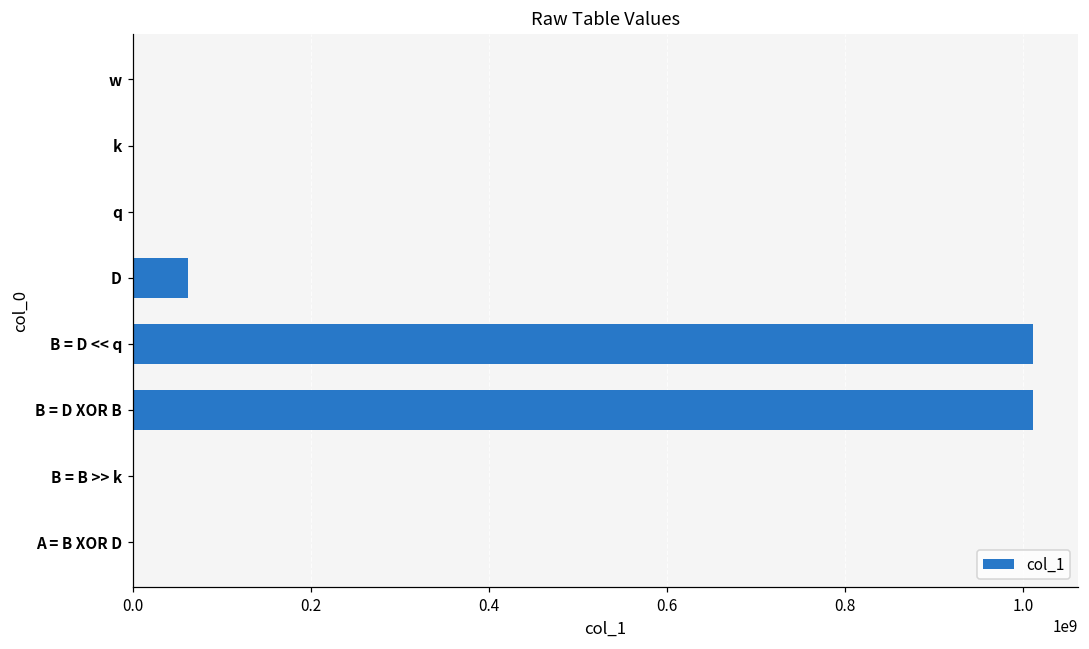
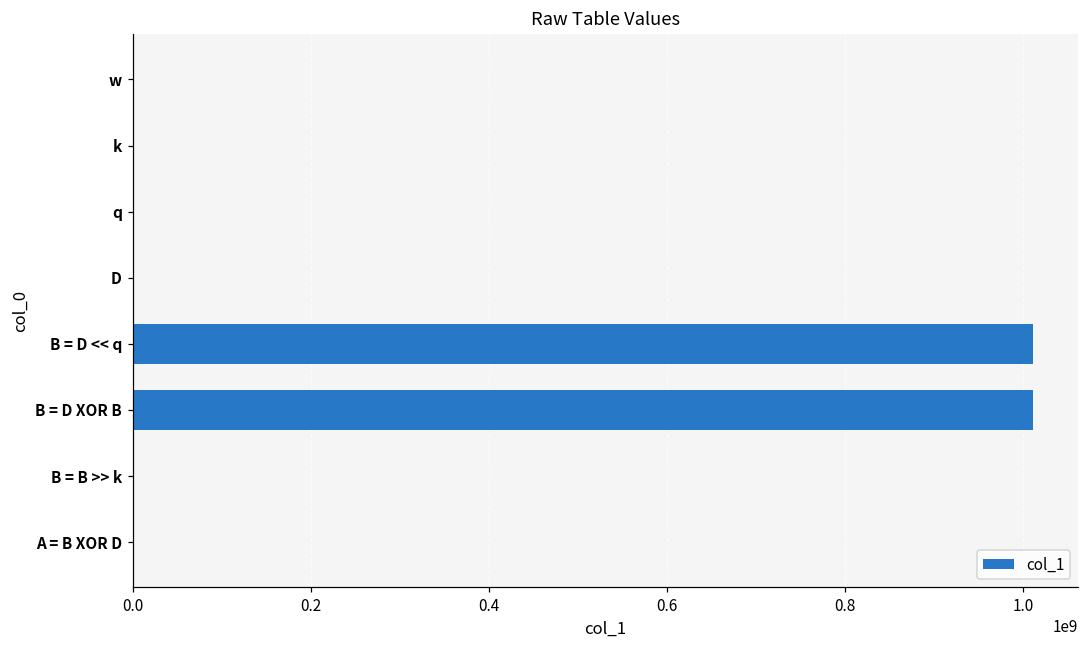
  {
-   "D": 60000000,
+   "D": 0,
    "B = D << q": 1010000000,
    "B = D XOR B": 1010000000,
    "B = B >> k": 0,
    "A = B XOR D": 0
  }
